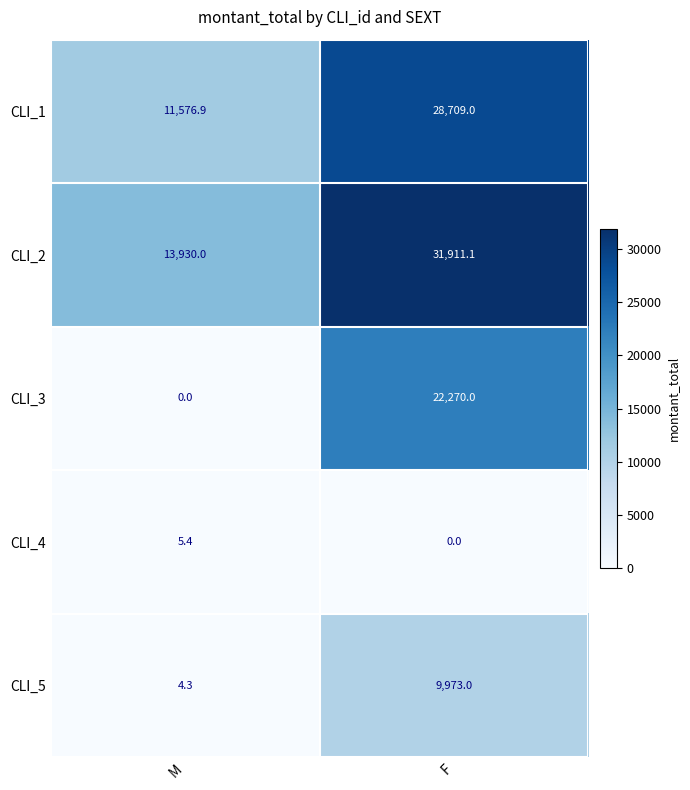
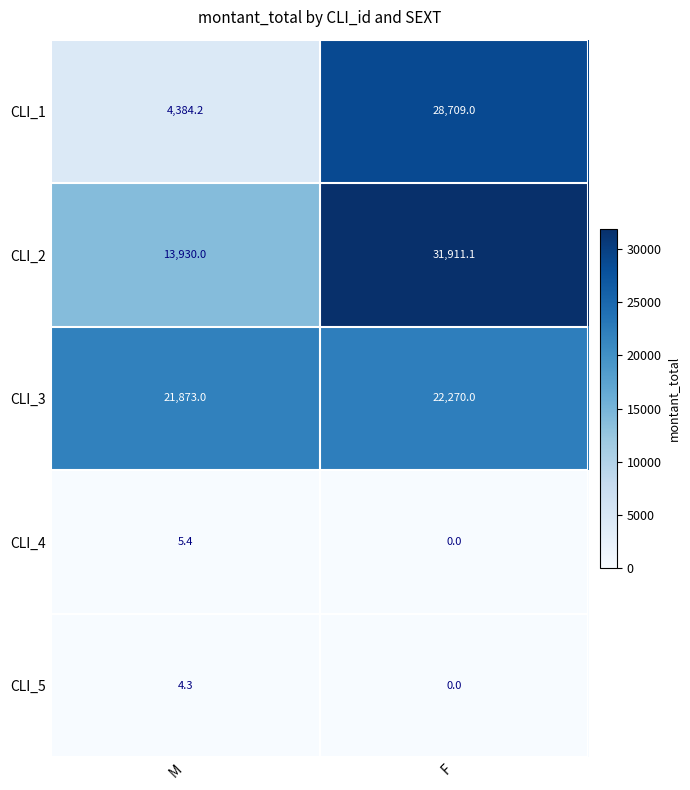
  {
    "CLI_1": {
-     "M": "11,576.9",
+     "M": "4,384.2",
      "F": "28,709.0"
    },
    "CLI_2": {
      "M": "13,930.0",
      "F": "31,911.1"
    },
    "CLI_3": {
-     "M": "0.0",
+     "M": "21,873.0",
      "F": "22,270.0"
    },
    "CLI_4": {
      "M": "5.4",
      "F": "0.0"
    },
    "CLI_5": {
      "M": "4.3",
-     "F": "9,973.0"
+     "F": "0.0"
    }
  }
